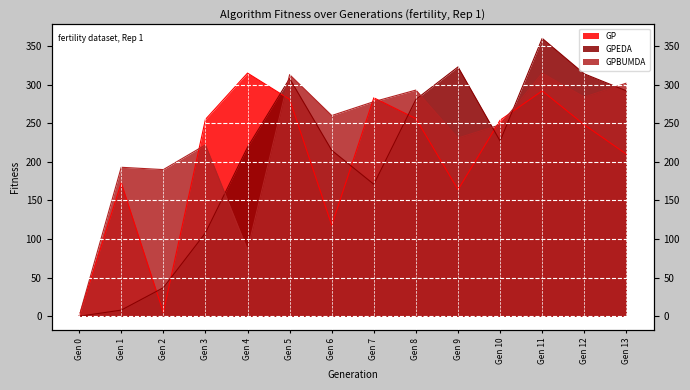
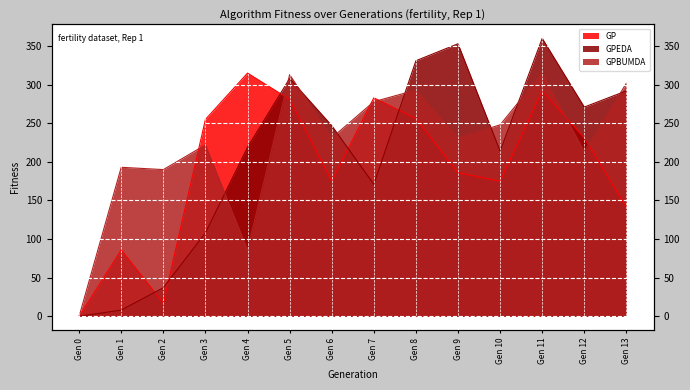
  {
    "GP": {
-     "Gen 1": 170,
-     "Gen 2": 10,
+     "Gen 1": 90,
+     "Gen 2": 20,
      "Gen 3": 260,
      "Gen 4": 320,
      "Gen 5": 280,
-     "Gen 6": 120,
+     "Gen 6": 180,
      "Gen 7": 280,
      "Gen 8": 260,
-     "Gen 9": 160,
-     "Gen 10": 250,
+     "Gen 9": 190,
+     "Gen 10": 180,
      "Gen 11": 290,
-     "Gen 12": 250,
-     "Gen 13": 210
+     "Gen 12": 230,
+     "Gen 13": 140
    },
    "GPEDA": {
      "Gen 1": 10,
      "Gen 2": 40,
      "Gen 3": 110,
      "Gen 4": 220,
      "Gen 5": 310,
-     "Gen 6": 220,
+     "Gen 6": 250,
      "Gen 7": 170,
-     "Gen 8": 280,
-     "Gen 9": 320,
-     "Gen 10": 230,
+     "Gen 8": 330,
+     "Gen 9": 350,
+     "Gen 10": 210,
      "Gen 11": 360,
-     "Gen 12": 310,
+     "Gen 12": 270,
      "Gen 13": 290
    },
    "GPBUMDA": {
      "Gen 1": 190,
      "Gen 2": 190,
      "Gen 3": 220,
      "Gen 4": 90,
      "Gen 5": 310,
-     "Gen 6": 260,
+     "Gen 6": 230,
      "Gen 7": 280,
      "Gen 8": 290,
      "Gen 9": 230,
      "Gen 10": 250,
      "Gen 11": 320,
-     "Gen 12": 280,
+     "Gen 12": 210,
      "Gen 13": 300
    }
  }
